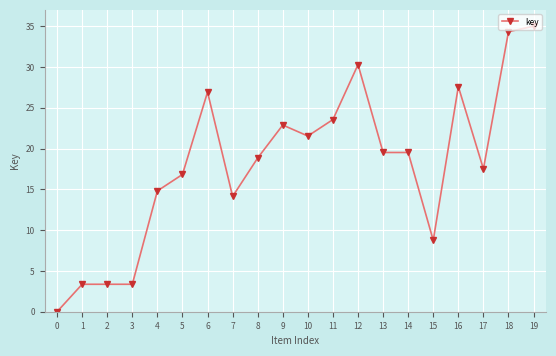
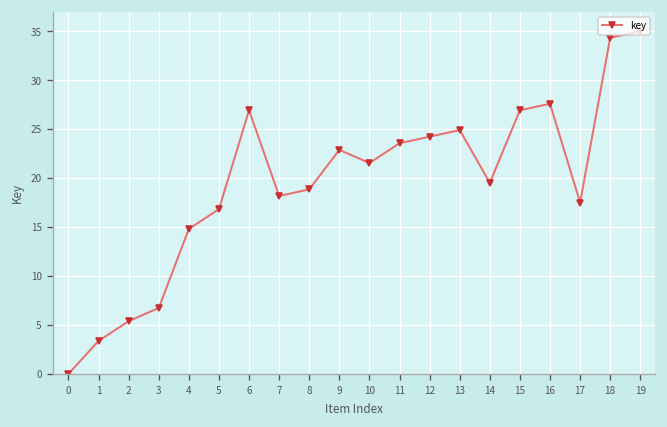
  {
    "0": 0,
    "1": 3,
-   "2": 3,
-   "3": 3,
+   "2": 5,
+   "3": 7,
    "4": 15,
    "5": 17,
    "6": 27,
-   "7": 14,
+   "7": 18,
    "8": 19,
    "9": 23,
    "10": 22,
    "11": 24,
-   "12": 30,
-   "13": 20,
+   "12": 24,
+   "13": 25,
    "14": 20,
-   "15": 9,
+   "15": 27,
    "16": 28,
    "17": 18,
    "18": 34
  }
